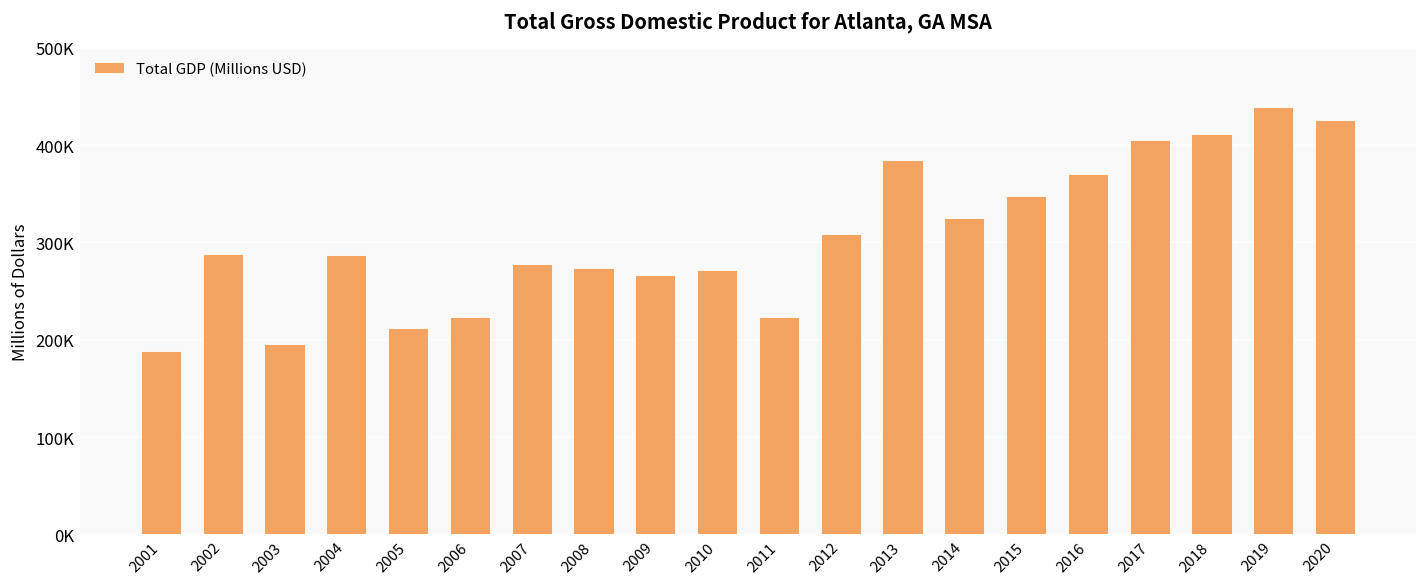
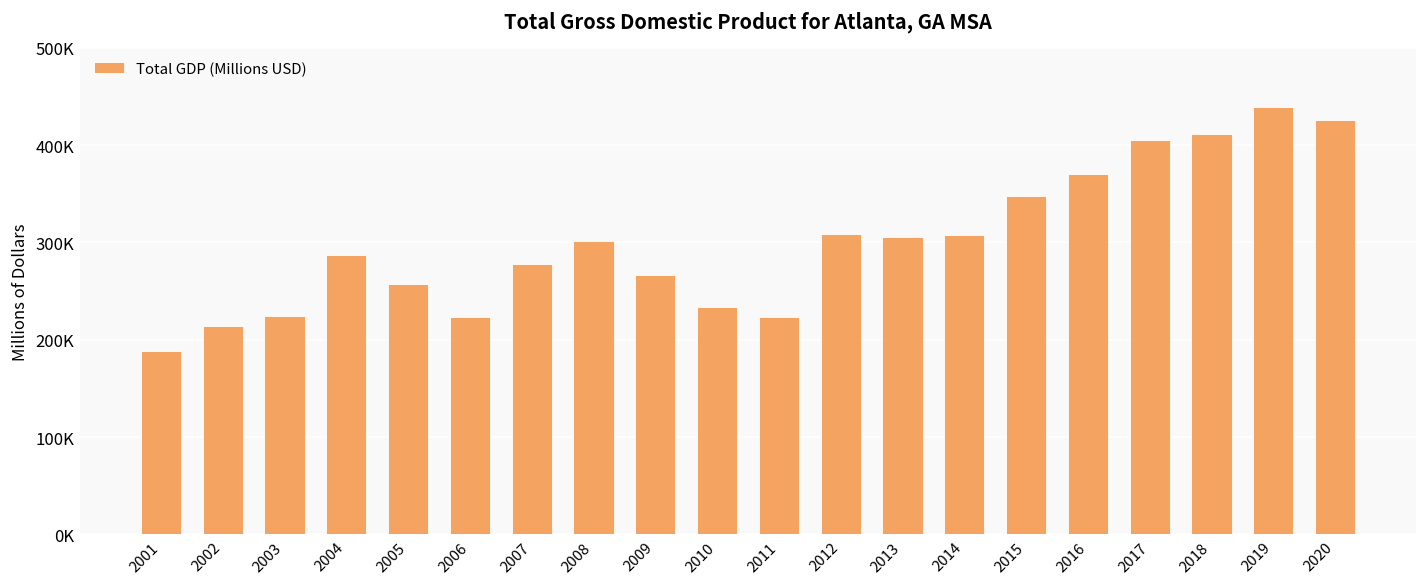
  {
    "2001": 190000,
-   "2002": 290000,
-   "2003": 200000,
+   "2002": 210000,
+   "2003": 220000,
    "2004": 290000,
-   "2005": 210000,
+   "2005": 260000,
    "2006": 220000,
    "2007": 280000,
-   "2008": 270000,
+   "2008": 300000,
    "2009": 270000,
-   "2010": 270000,
+   "2010": 230000,
    "2011": 220000,
    "2012": 310000,
-   "2013": 380000,
-   "2014": 330000,
+   "2013": 310000,
+   "2014": 310000,
    "2015": 350000,
    "2016": 370000,
    "2017": 410000,
    "2018": 410000,
    "2019": 440000,
    "2020": 430000
  }
